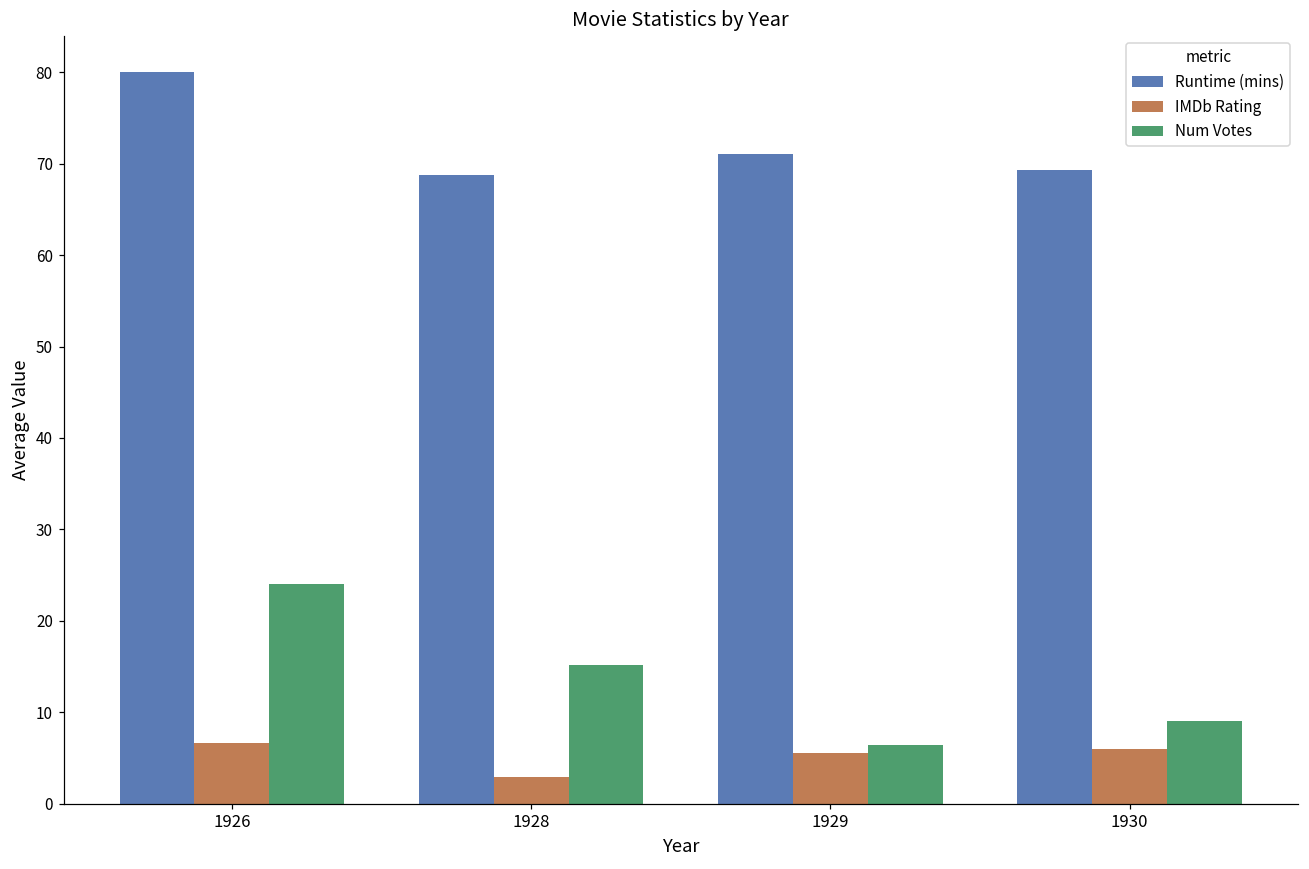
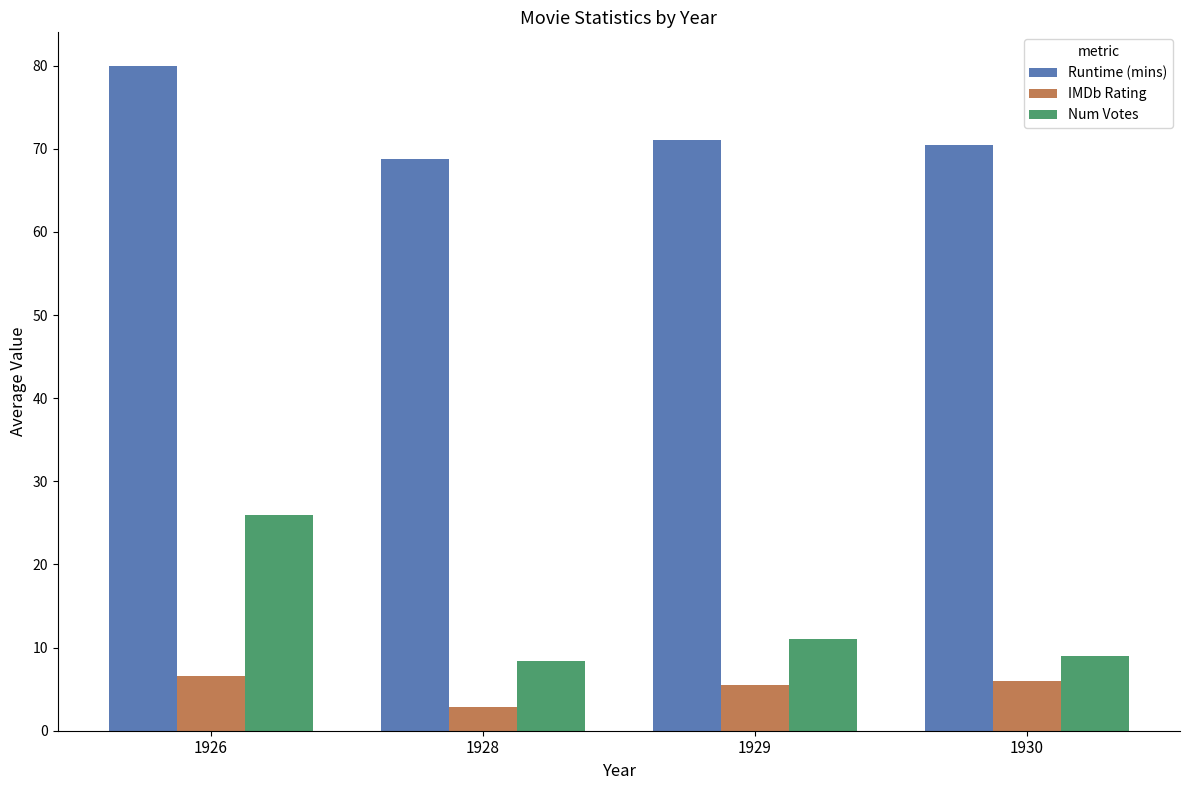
  {
    "Runtime (mins)": {
      "1926": 80,
      "1928": 69,
      "1929": 71,
-     "1930": 69
+     "1930": 71
    },
    "IMDb Rating": {
      "1926": 7,
      "1928": 3,
      "1929": 6,
      "1930": 6
    },
    "Num Votes": {
-     "1926": 24,
-     "1928": 15,
-     "1929": 6,
+     "1926": 26,
+     "1928": 8,
+     "1929": 11,
      "1930": 9
    }
  }
